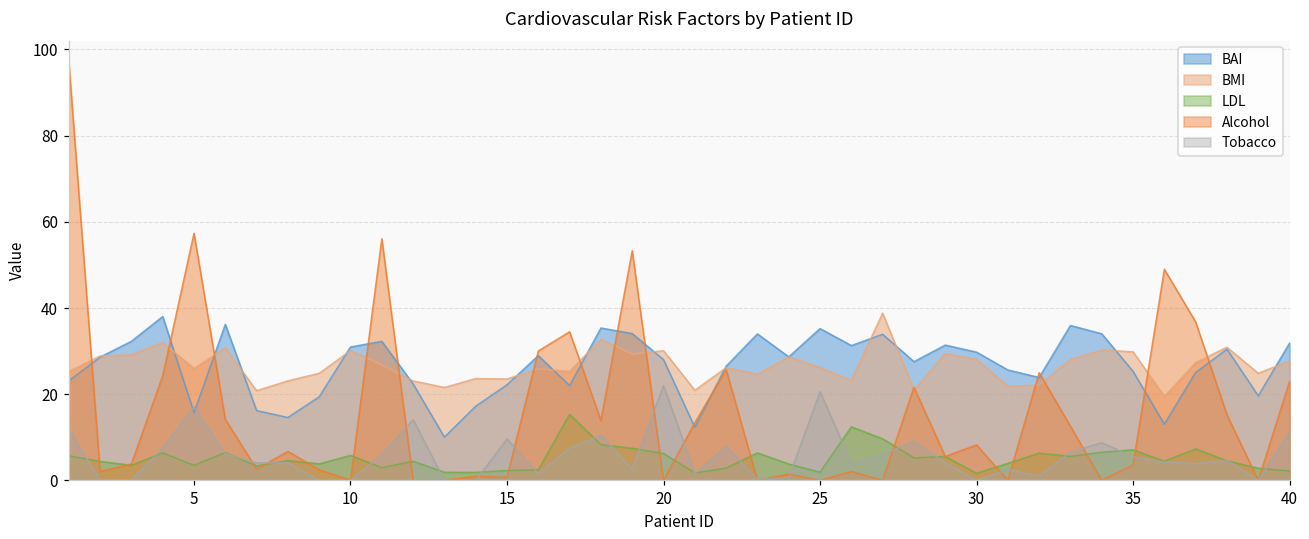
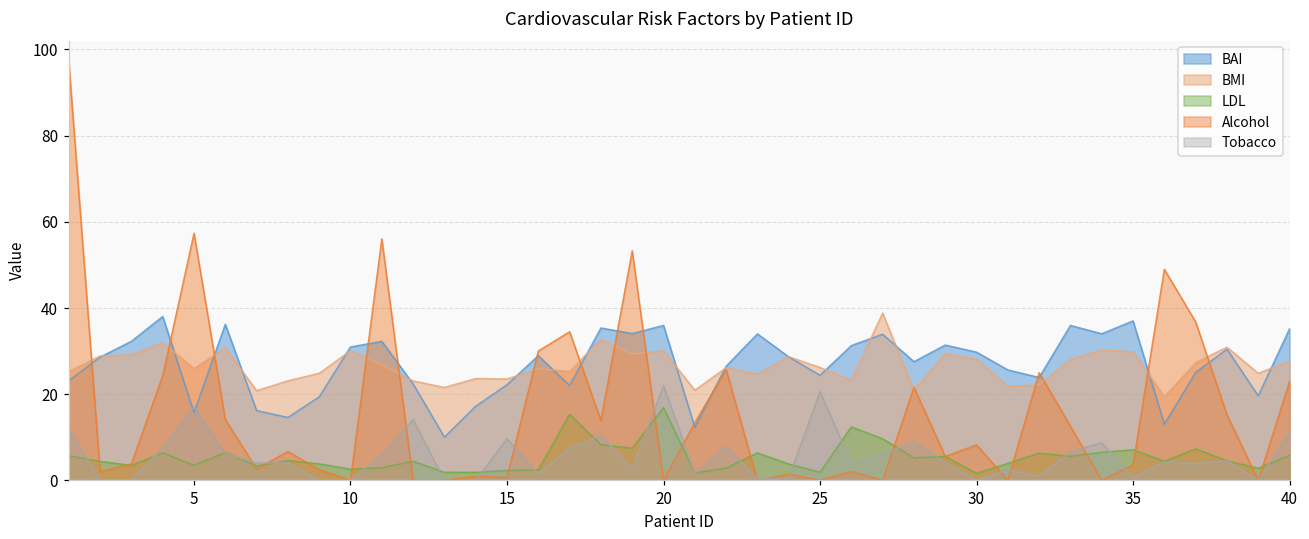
  {
    "BAI": {
      "5": 16,
      "10": 31,
      "15": 22,
-     "20": 28,
-     "25": 35,
+     "20": 36,
+     "25": 24,
      "30": 30,
-     "35": 25,
-     "40": 32
+     "35": 37,
+     "40": 35
    },
    "LDL": {
      "5": 4,
-     "10": 6,
+     "10": 3,
      "15": 2,
-     "20": 6,
+     "20": 17,
      "25": 2,
      "30": 2,
      "35": 7,
-     "40": 2
+     "40": 6
    },
    "Tobacco": {
      "5": 17,
      "15": 10,
      "20": 22,
      "25": 21,
      "30": 0,
-     "35": 6,
+     "35": 1,
      "40": 11
    }
  }
